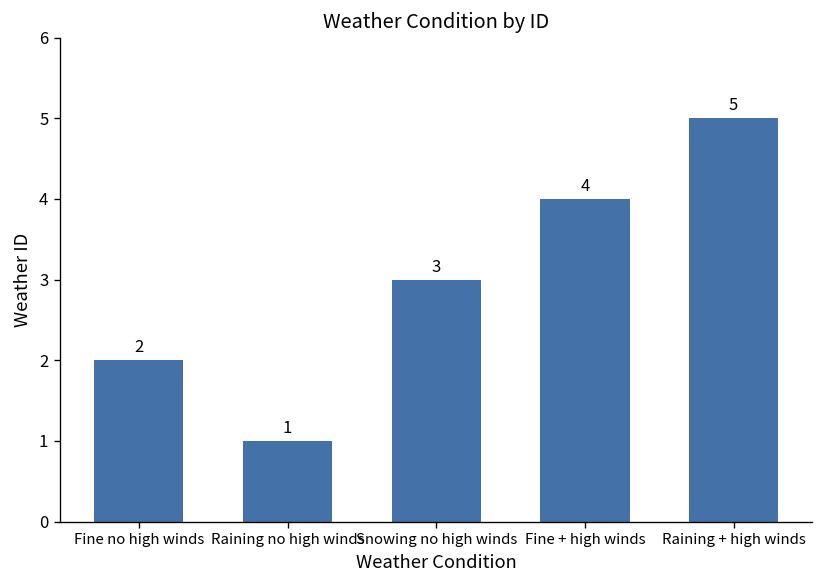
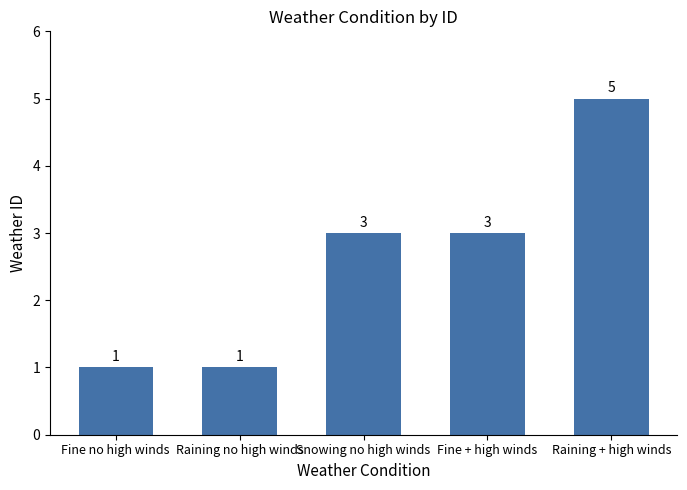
  {
-   "Fine no high winds": 2,
+   "Fine no high winds": 1,
    "Raining no high winds": 1,
    "Snowing no high winds": 3,
-   "Fine + high winds": 4,
+   "Fine + high winds": 3,
    "Raining + high winds": 5
  }
